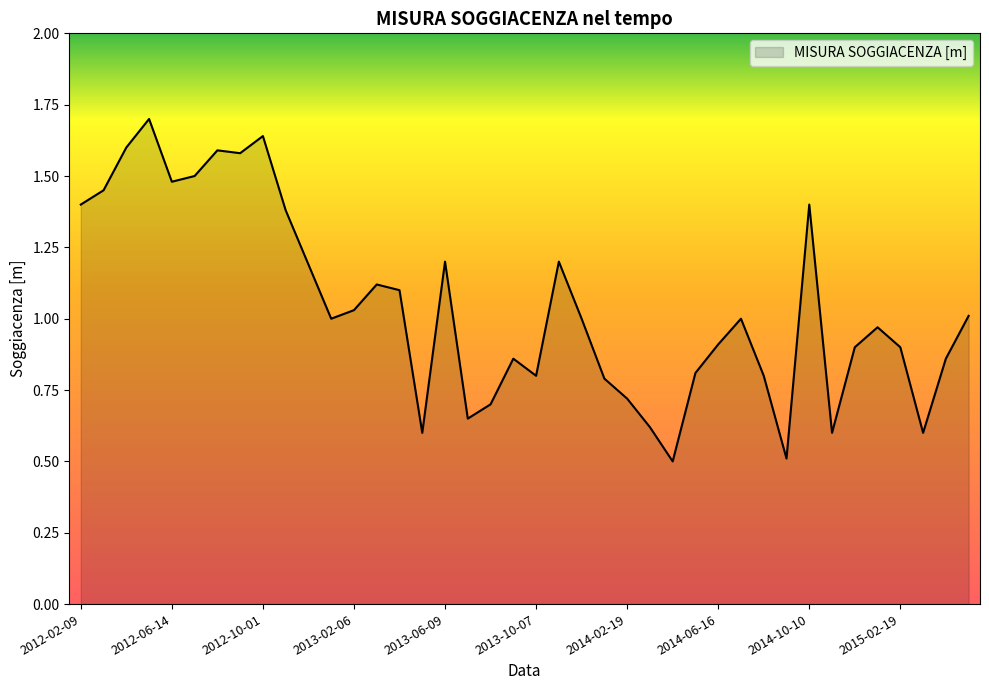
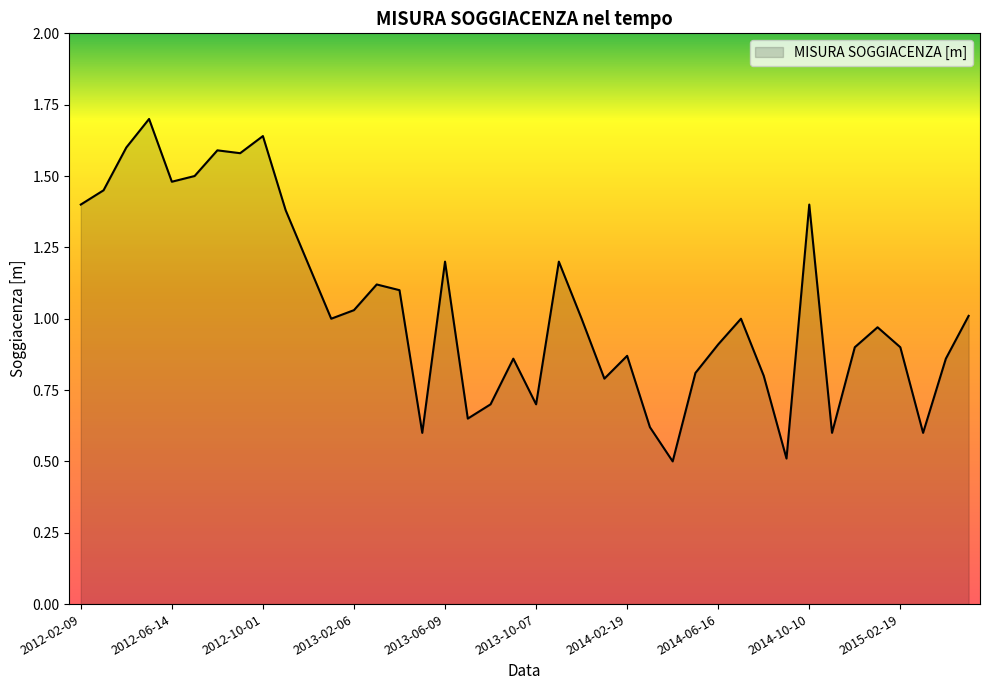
  {
    "2012-02-09": 1.40,
    "2012-06-14": 1.48,
    "2012-10-01": 1.64,
    "2013-02-06": 1.03,
    "2013-06-09": 1.20,
-   "2013-10-07": 0.8,
-   "2014-02-19": 0.72,
+   "2013-10-07": 0.7,
+   "2014-02-19": 0.87,
    "2014-06-16": 0.91,
    "2014-10-10": 1.40,
    "2015-02-19": 0.90
  }
